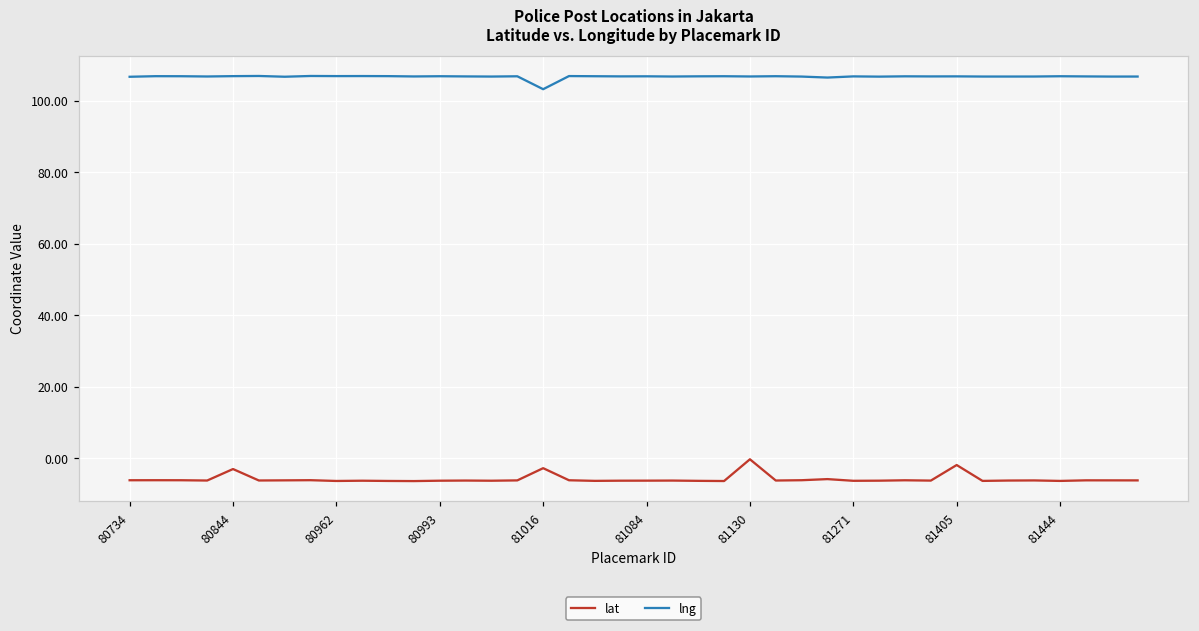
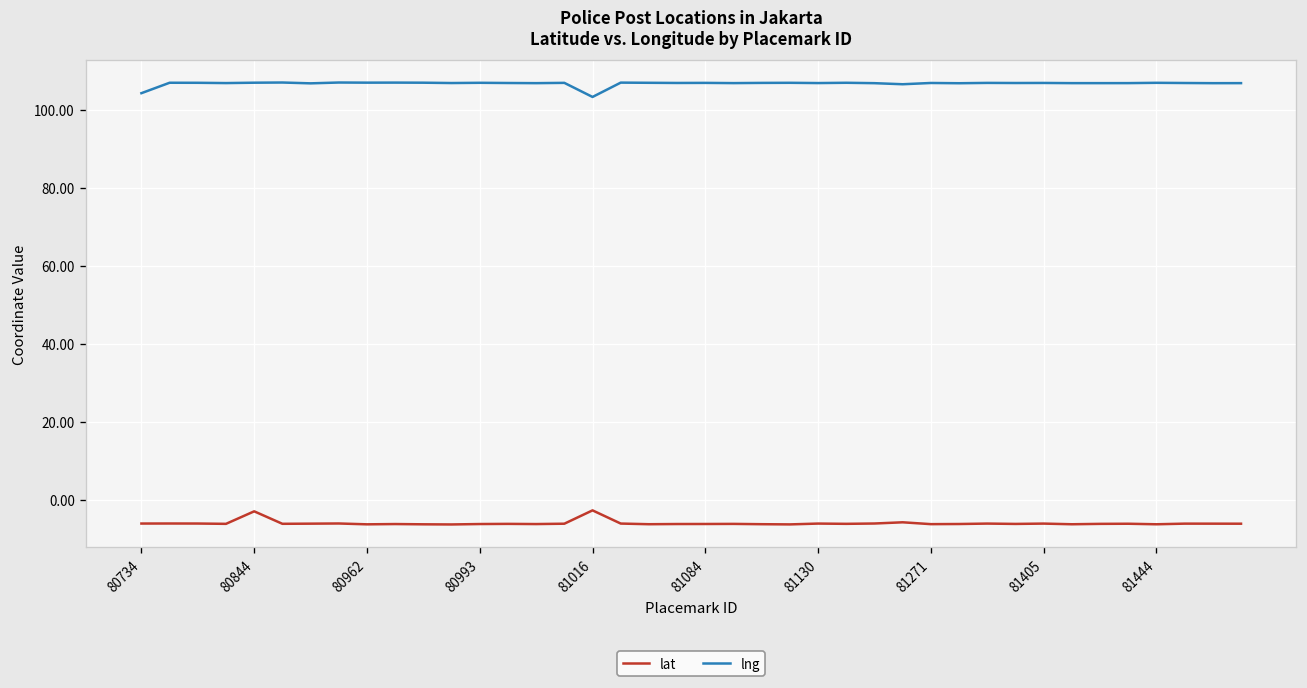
  {
    "lat": {
      "80734": -6,
      "80844": -3,
      "80962": -6,
      "80993": -6,
      "81016": -3,
      "81084": -6,
-     "81130": 0,
+     "81130": -6,
      "81271": -6,
-     "81405": -2,
+     "81405": -6,
      "81444": -6
    },
    "lng": {
-     "80734": 107,
+     "80734": 104,
      "80844": 107,
      "80962": 107,
      "80993": 107,
      "81016": 103,
      "81084": 107,
      "81130": 107,
      "81271": 107,
      "81405": 107,
      "81444": 107
    }
  }
